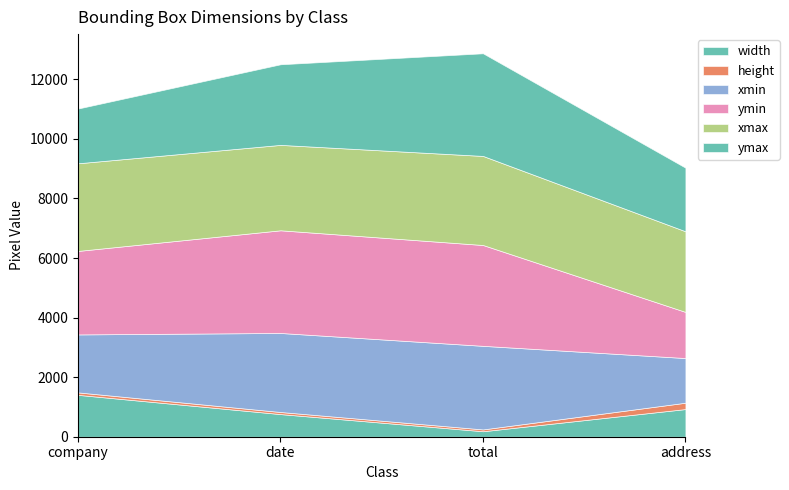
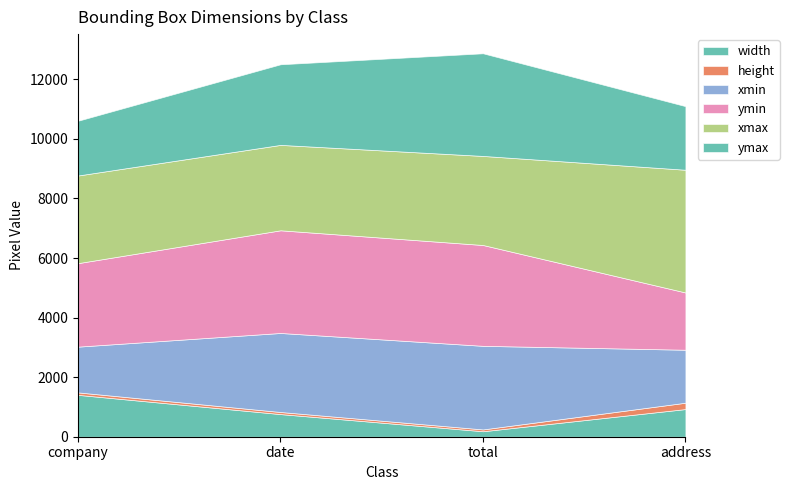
  {
    "height": {
      "address": 200
    },
    "xmin": {
-     "company": 1900,
+     "company": 1500,
      "date": 2700,
      "total": 2800,
-     "address": 1500
+     "address": 1800
    },
    "ymin": {
      "company": 2800,
      "date": 3400,
      "total": 3400,
-     "address": 1500
+     "address": 1900
    },
    "xmax": {
      "company": 2900,
      "date": 2900,
      "total": 3000,
-     "address": 2700
+     "address": 4100
    }
  }
